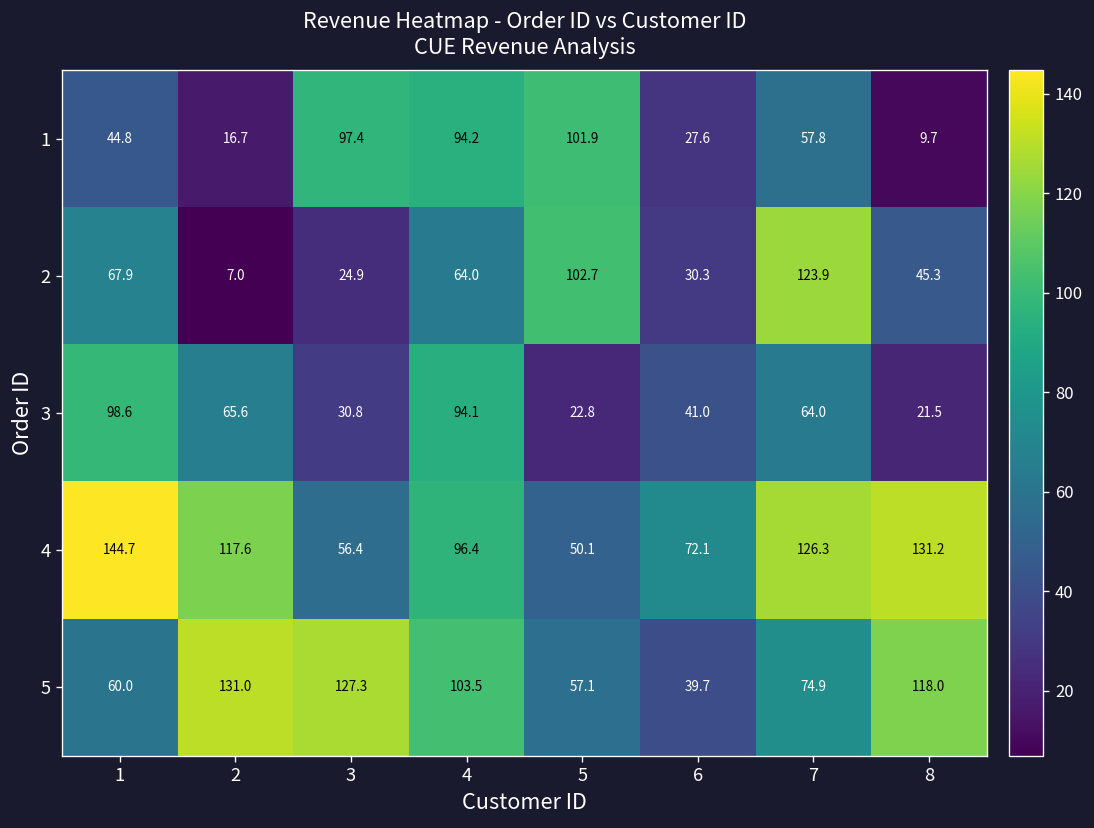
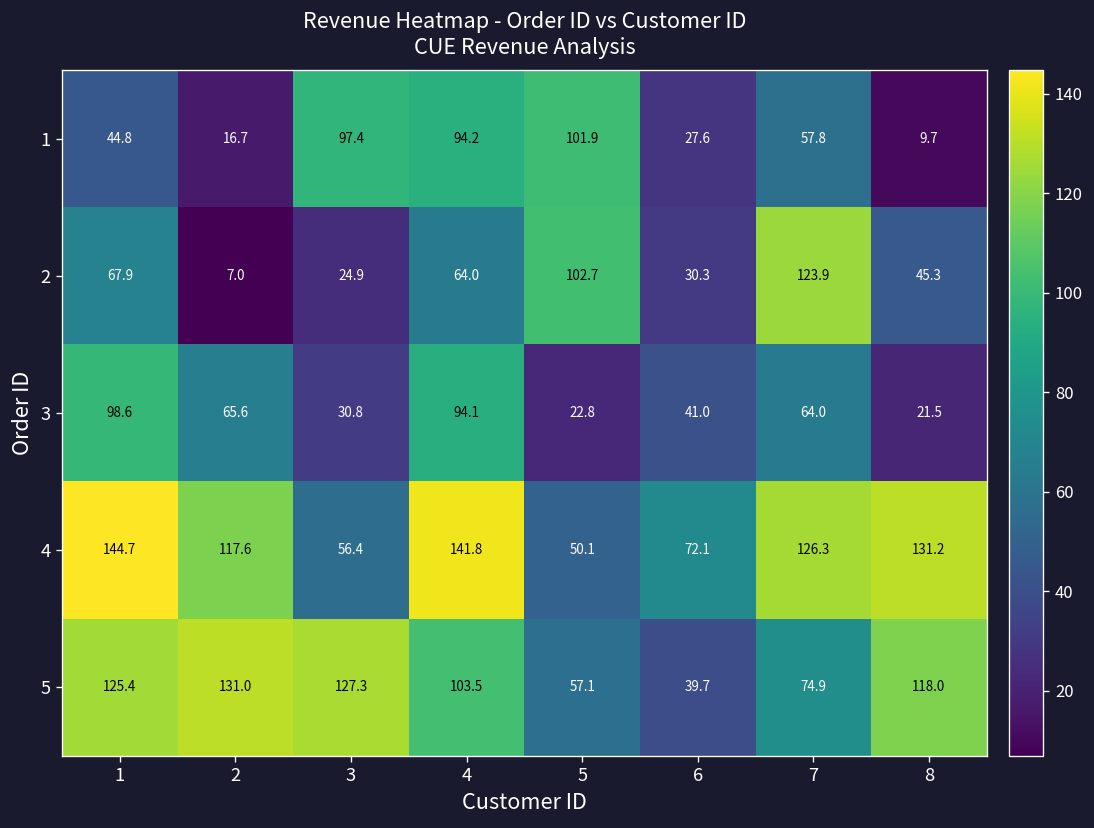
  {
    "1": {
      "1": 44.8,
      "2": 16.7,
      "3": 97.4,
      "4": 94.2,
      "5": 101.9,
      "6": 27.6,
      "7": 57.8,
      "8": 9.7
    },
    "2": {
      "1": 67.9,
      "2": 7.0,
      "3": 24.9,
      "4": 64.0,
      "5": 102.7,
      "6": 30.3,
      "7": 123.9,
      "8": 45.3
    },
    "3": {
      "1": 98.6,
      "2": 65.6,
      "3": 30.8,
      "4": 94.1,
      "5": 22.8,
      "6": 41.0,
      "7": 64.0,
      "8": 21.5
    },
    "4": {
      "1": 144.7,
      "2": 117.6,
      "3": 56.4,
-     "4": 96.4,
+     "4": 141.8,
      "5": 50.1,
      "6": 72.1,
      "7": 126.3,
      "8": 131.2
    },
    "5": {
-     "1": 60.0,
+     "1": 125.4,
      "2": 131.0,
      "3": 127.3,
      "4": 103.5,
      "5": 57.1,
      "6": 39.7,
      "7": 74.9,
      "8": 118.0
    }
  }
